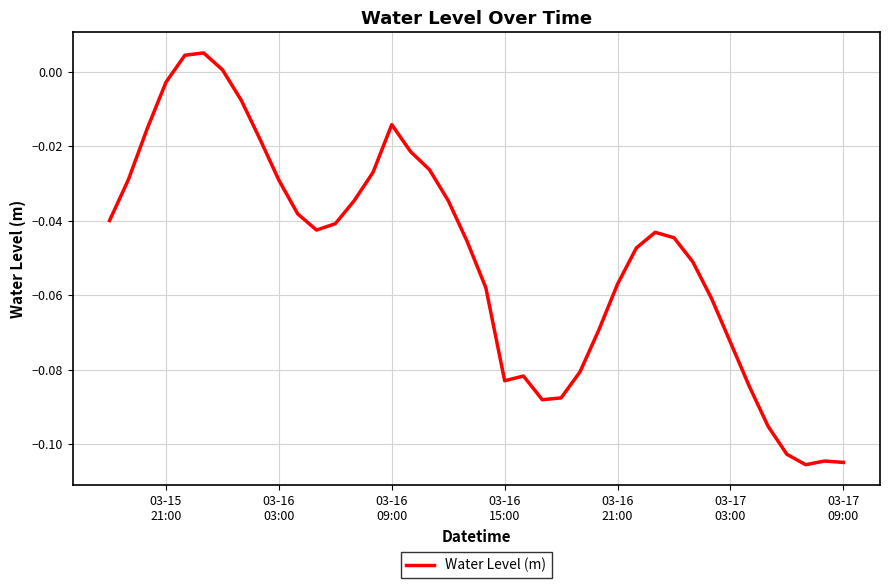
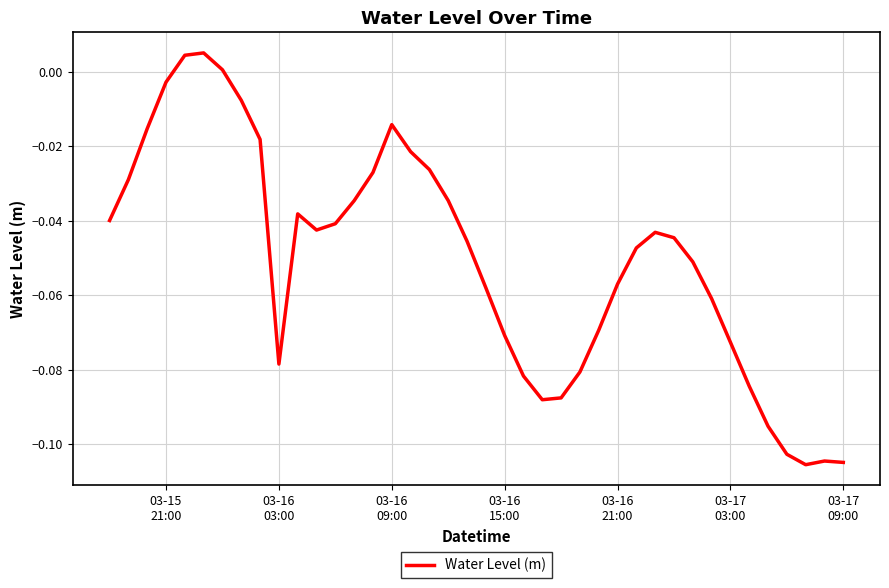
  {
    "03-15 21:00": -0.003,
-   "03-16 03:00": -0.029,
+   "03-16 03:00": -0.078,
    "03-16 09:00": -0.014,
-   "03-16 15:00": -0.083,
+   "03-16 15:00": -0.071,
    "03-16 21:00": -0.057,
    "03-17 03:00": -0.073,
    "03-17 09:00": -0.105
  }
